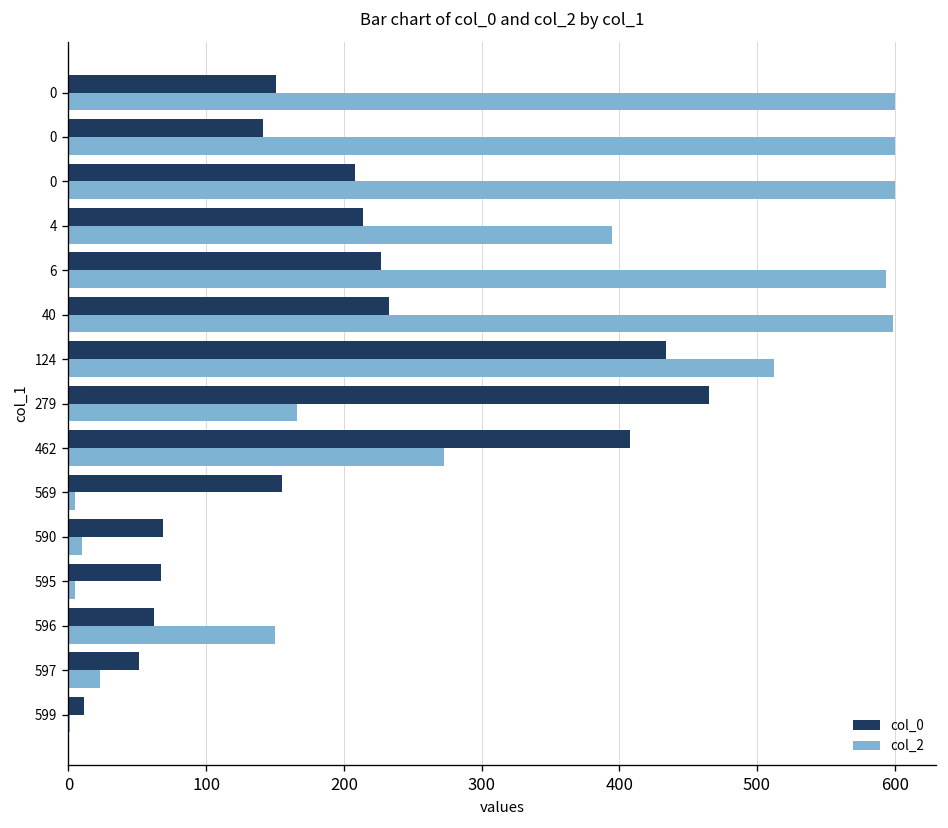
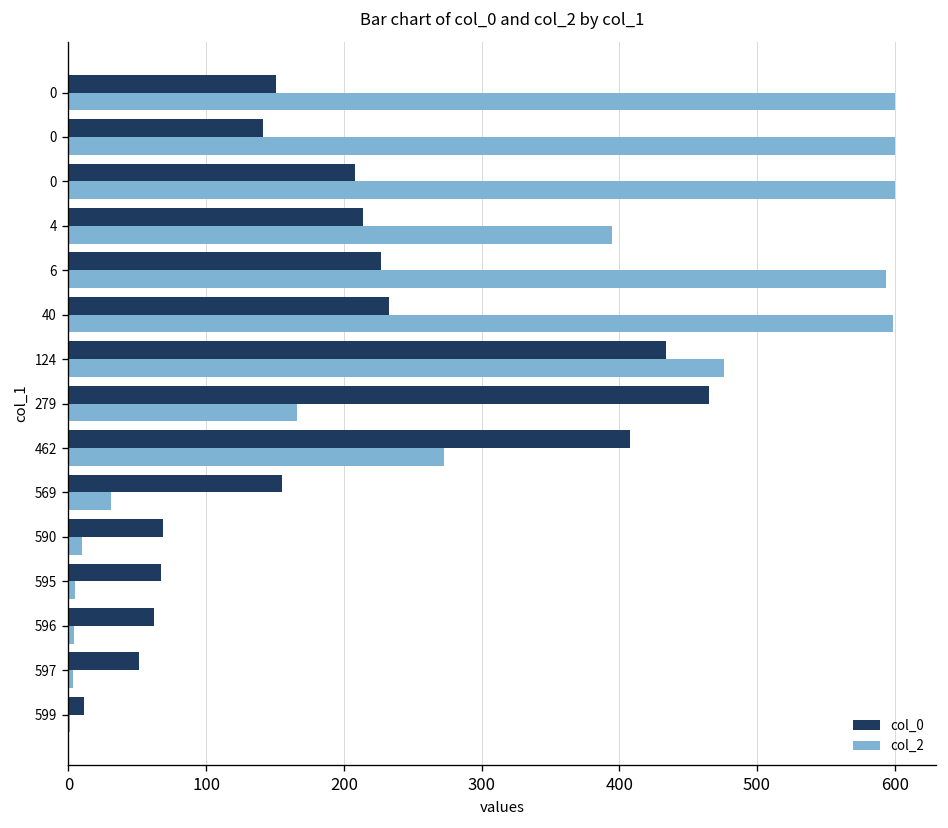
  {
    "col_0": {
      "4": 214,
      "6": 227,
      "40": 233,
      "124": 434,
      "279": 465,
      "462": 408,
      "569": 155,
      "590": 69,
      "595": 67,
      "596": 62,
      "597": 51,
      "599": 11
    },
    "col_2": {
      "4": 395,
      "6": 594,
      "40": 599,
-     "124": 512,
+     "124": 476,
      "279": 166,
      "462": 273,
-     "569": 5,
+     "569": 31,
      "590": 10,
      "595": 5,
-     "596": 150,
-     "597": 23
+     "596": 4,
+     "597": 3
    }
  }
